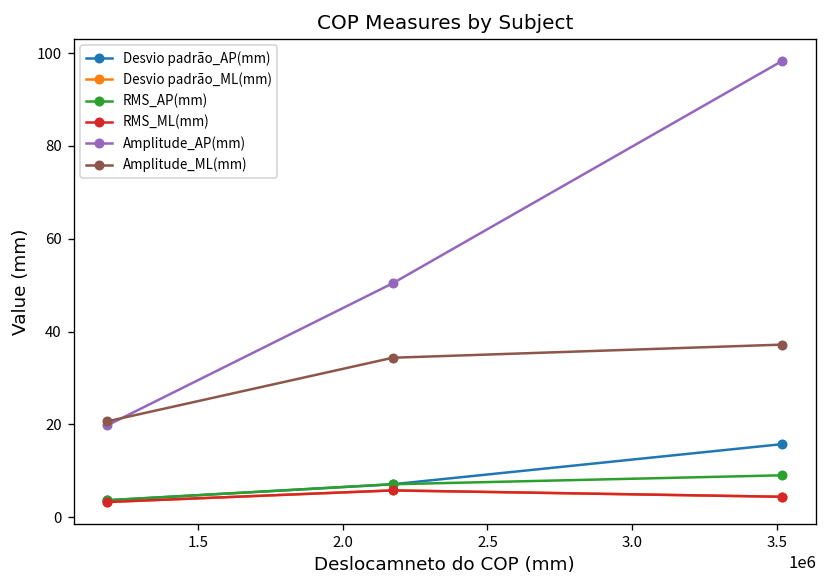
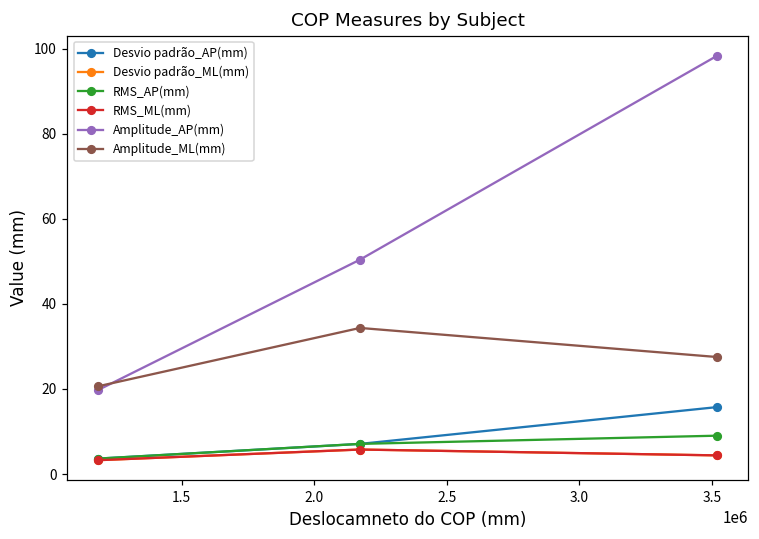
  {
    "Desvio padrão_AP(mm)": {
      "3.5": 16
    },
    "RMS_ML(mm)": {
      "3.5": 4
    },
    "RMS_AP(mm)": {
      "3.5": 9
    },
    "Amplitude_AP(mm)": {
      "3.5": 98
    },
    "Amplitude_ML(mm)": {
-     "3.5": 37
+     "3.5": 28
    }
  }
